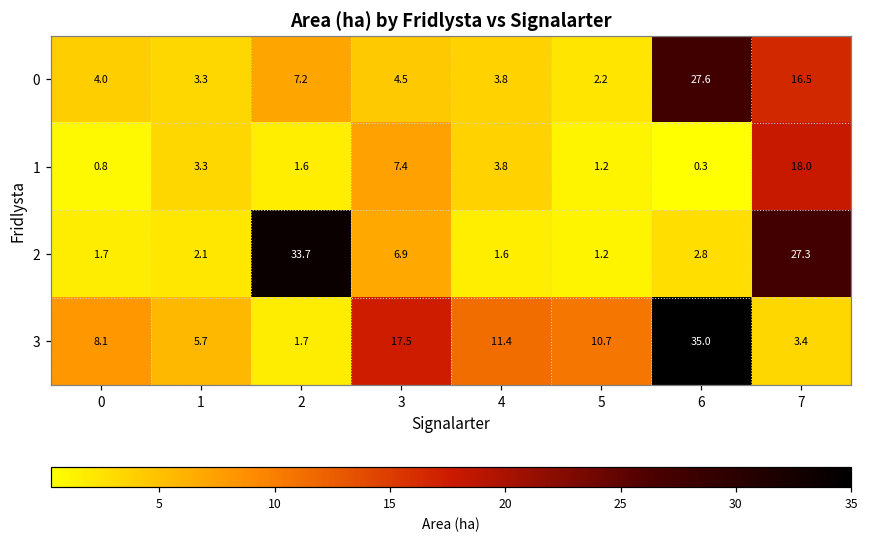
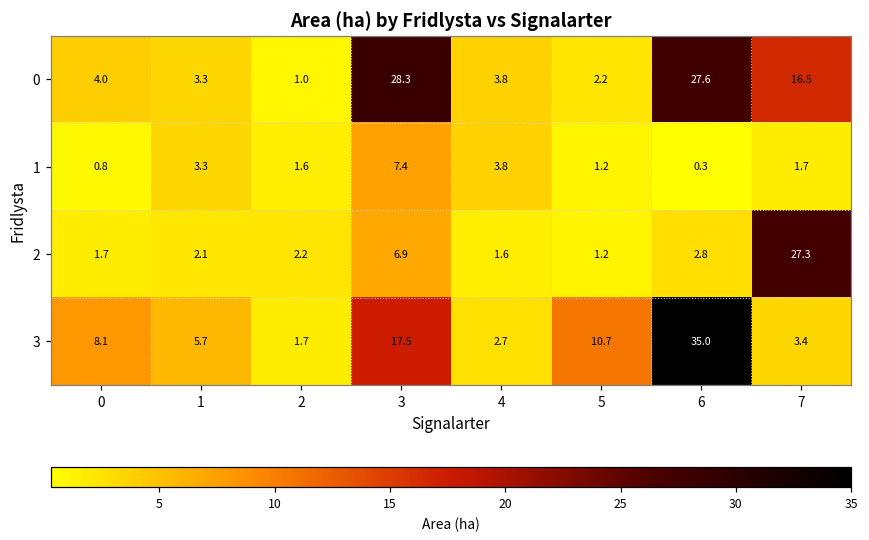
  {
    "0": {
      "0": 4.0,
      "1": 3.3,
-     "2": 7.2,
-     "3": 4.5,
+     "2": 1.0,
+     "3": 28.3,
      "4": 3.8,
      "5": 2.2,
      "6": 27.6,
      "7": 16.5
    },
    "1": {
      "0": 0.8,
      "1": 3.3,
      "2": 1.6,
      "3": 7.4,
      "4": 3.8,
      "5": 1.2,
      "6": 0.3,
-     "7": 18.0
+     "7": 1.7
    },
    "2": {
      "0": 1.7,
      "1": 2.1,
-     "2": 33.7,
+     "2": 2.2,
      "3": 6.9,
      "4": 1.6,
      "5": 1.2,
      "6": 2.8,
      "7": 27.3
    },
    "3": {
      "0": 8.1,
      "1": 5.7,
      "2": 1.7,
      "3": 17.5,
-     "4": 11.4,
+     "4": 2.7,
      "5": 10.7,
      "6": 35.0,
      "7": 3.4
    }
  }
